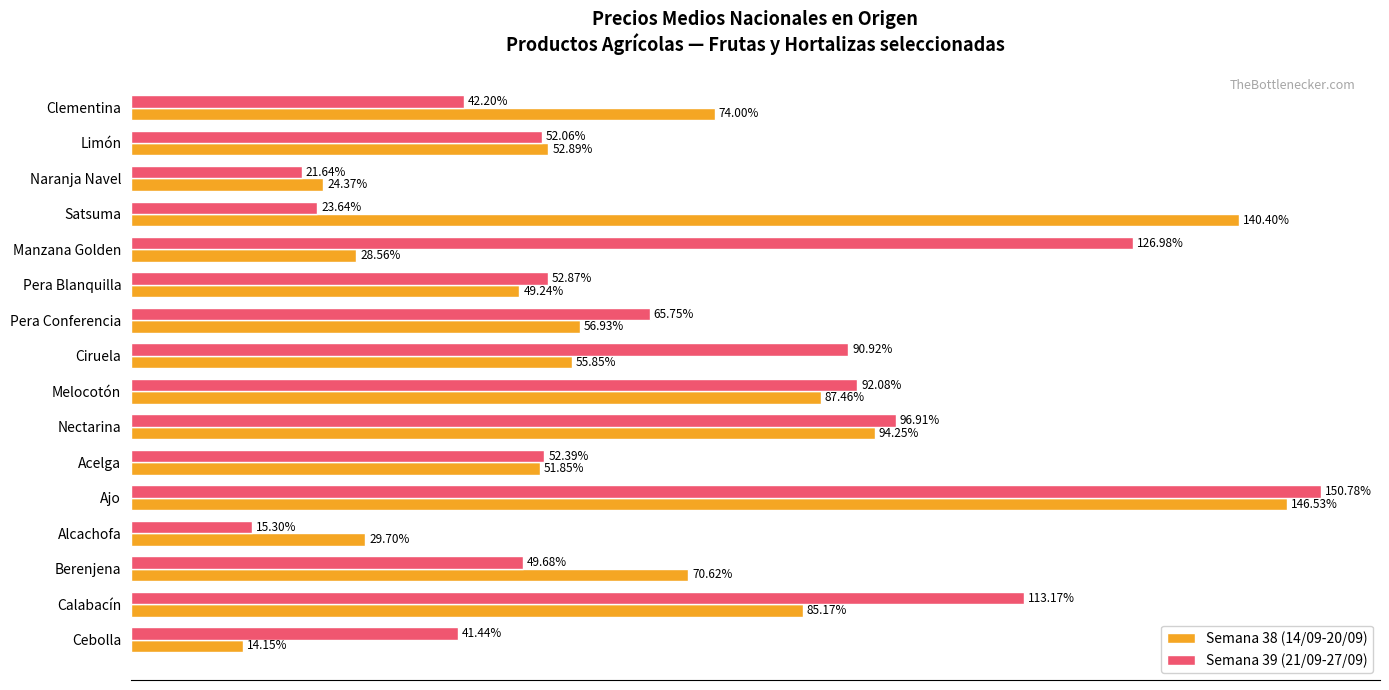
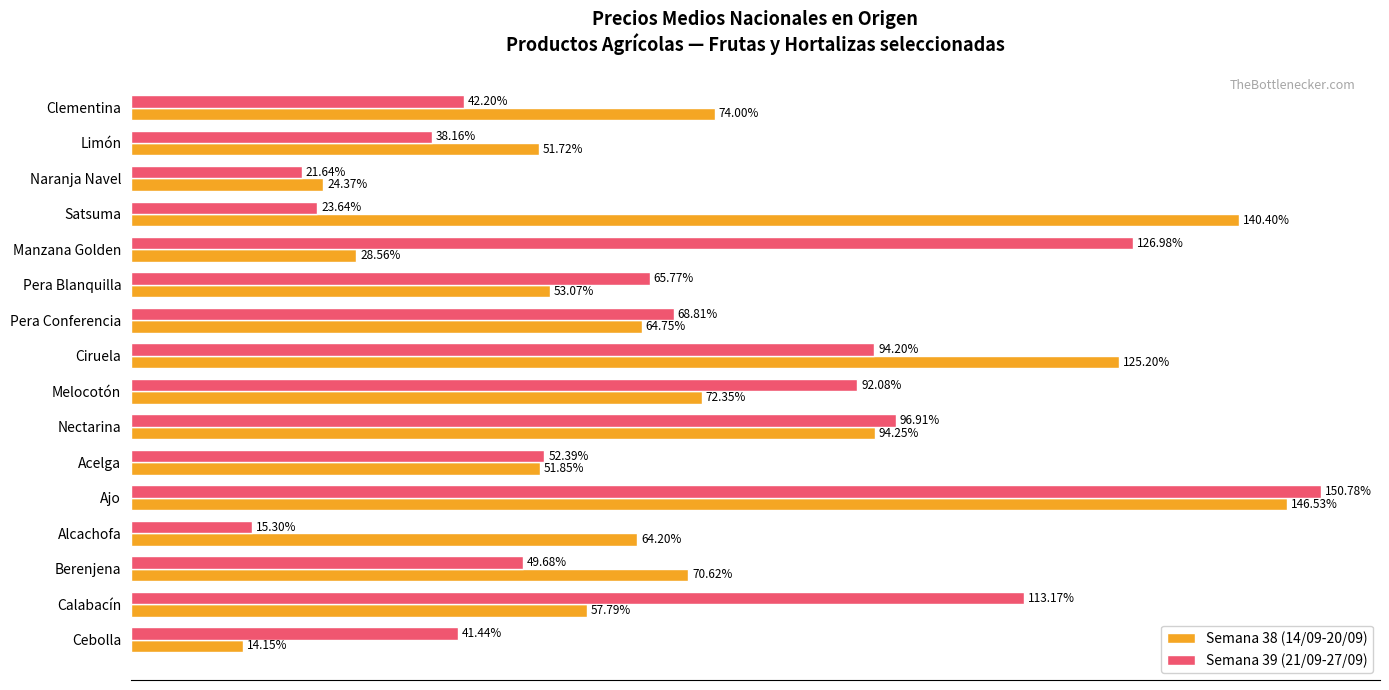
  {
    "Semana 38 (14/09-20/09)": {
      "Clementina": "74.00%",
-     "Limón": "52.89%",
+     "Limón": "51.72%",
      "Naranja Navel": "24.37%",
      "Satsuma": "140.40%",
      "Manzana Golden": "28.56%",
-     "Pera Blanquilla": "49.24%",
-     "Pera Conferencia": "56.93%",
-     "Ciruela": "55.85%",
-     "Melocotón": "87.46%",
+     "Pera Blanquilla": "53.07%",
+     "Pera Conferencia": "64.75%",
+     "Ciruela": "125.20%",
+     "Melocotón": "72.35%",
      "Nectarina": "94.25%",
      "Acelga": "51.85%",
      "Ajo": "146.53%",
-     "Alcachofa": "29.70%",
+     "Alcachofa": "64.20%",
      "Berenjena": "70.62%",
-     "Calabacín": "85.17%",
+     "Calabacín": "57.79%",
      "Cebolla": "14.15%"
    },
    "Semana 39 (21/09-27/09)": {
      "Clementina": "42.20%",
-     "Limón": "52.06%",
+     "Limón": "38.16%",
      "Naranja Navel": "21.64%",
      "Satsuma": "23.64%",
      "Manzana Golden": "126.98%",
-     "Pera Blanquilla": "52.87%",
-     "Pera Conferencia": "65.75%",
-     "Ciruela": "90.92%",
+     "Pera Blanquilla": "65.77%",
+     "Pera Conferencia": "68.81%",
+     "Ciruela": "94.20%",
      "Melocotón": "92.08%",
      "Nectarina": "96.91%",
      "Acelga": "52.39%",
      "Ajo": "150.78%",
      "Alcachofa": "15.30%",
      "Berenjena": "49.68%",
      "Calabacín": "113.17%",
      "Cebolla": "41.44%"
    }
  }
